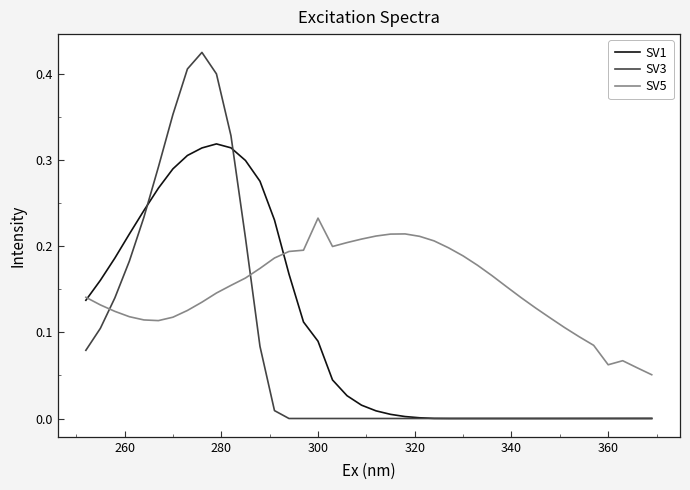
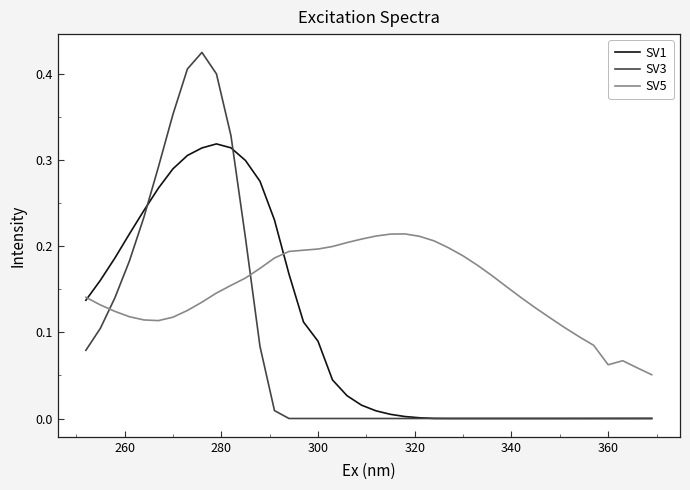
  {
    "SV1": {
      "300": 0.09
    },
    "SV3": {
      "300": 0.00
    },
    "SV5": {
-     "300": 0.23,
+     "300": 0.20,
      "360": 0.06
    }
  }
